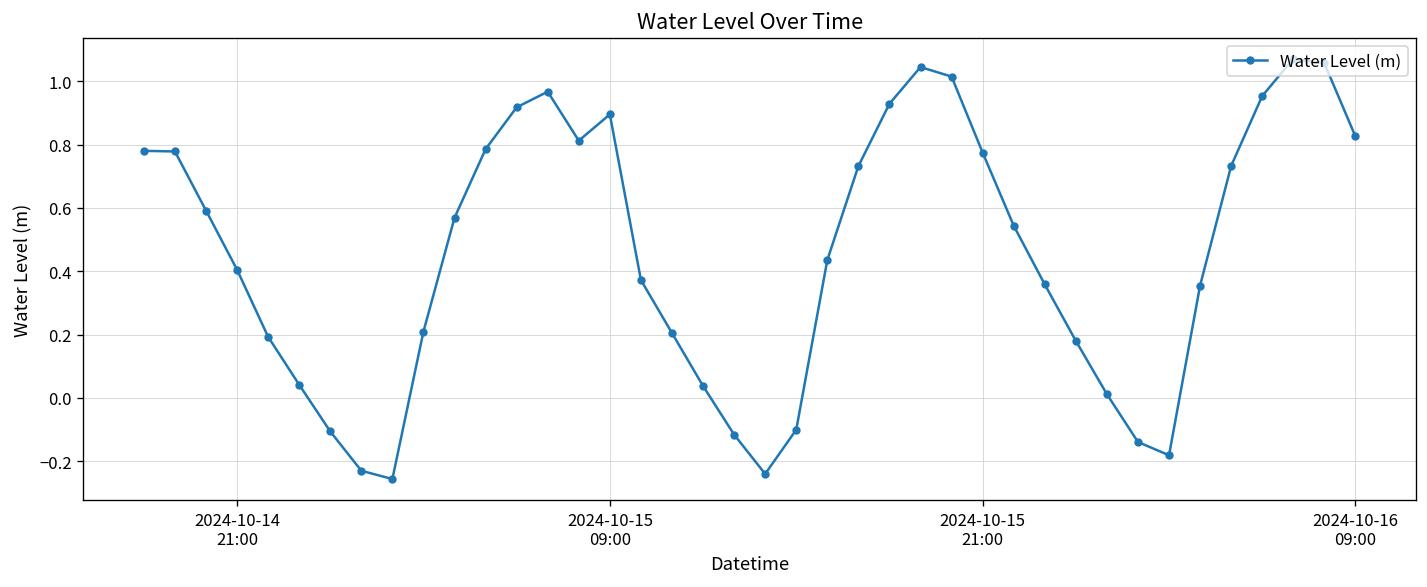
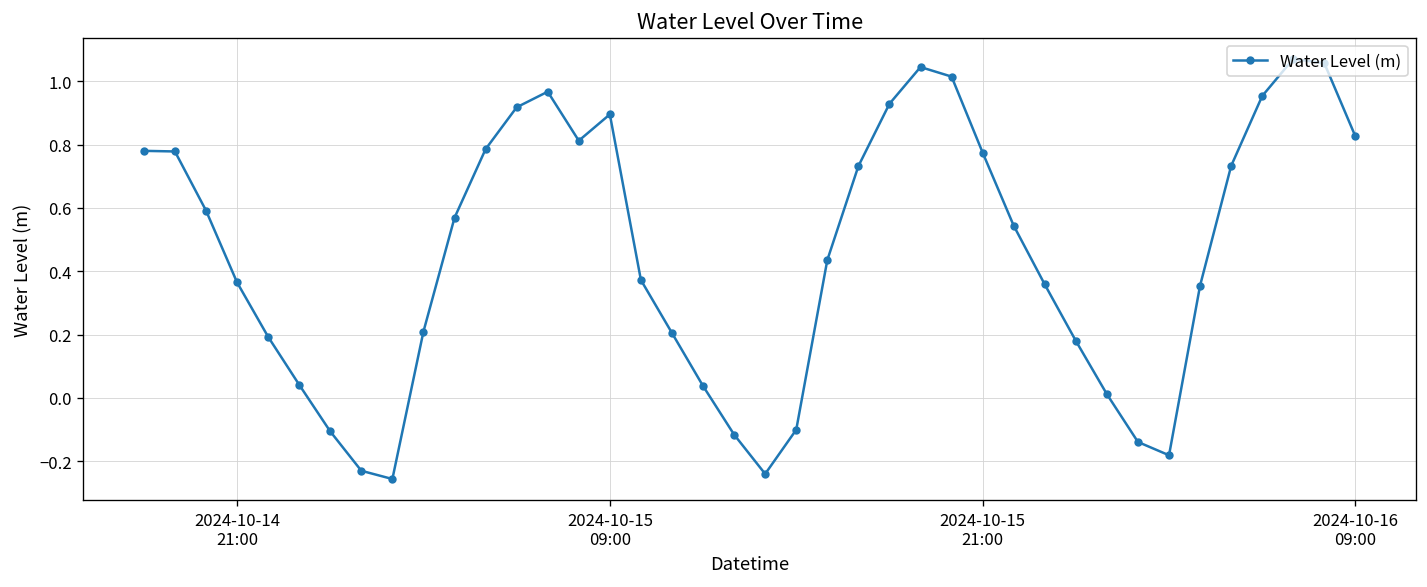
  {
-   "2024-10-14 21:00": 0.40,
+   "2024-10-14 21:00": 0.36,
    "2024-10-15 09:00": 0.90,
    "2024-10-15 21:00": 0.77,
    "2024-10-16 09:00": 0.83
  }
